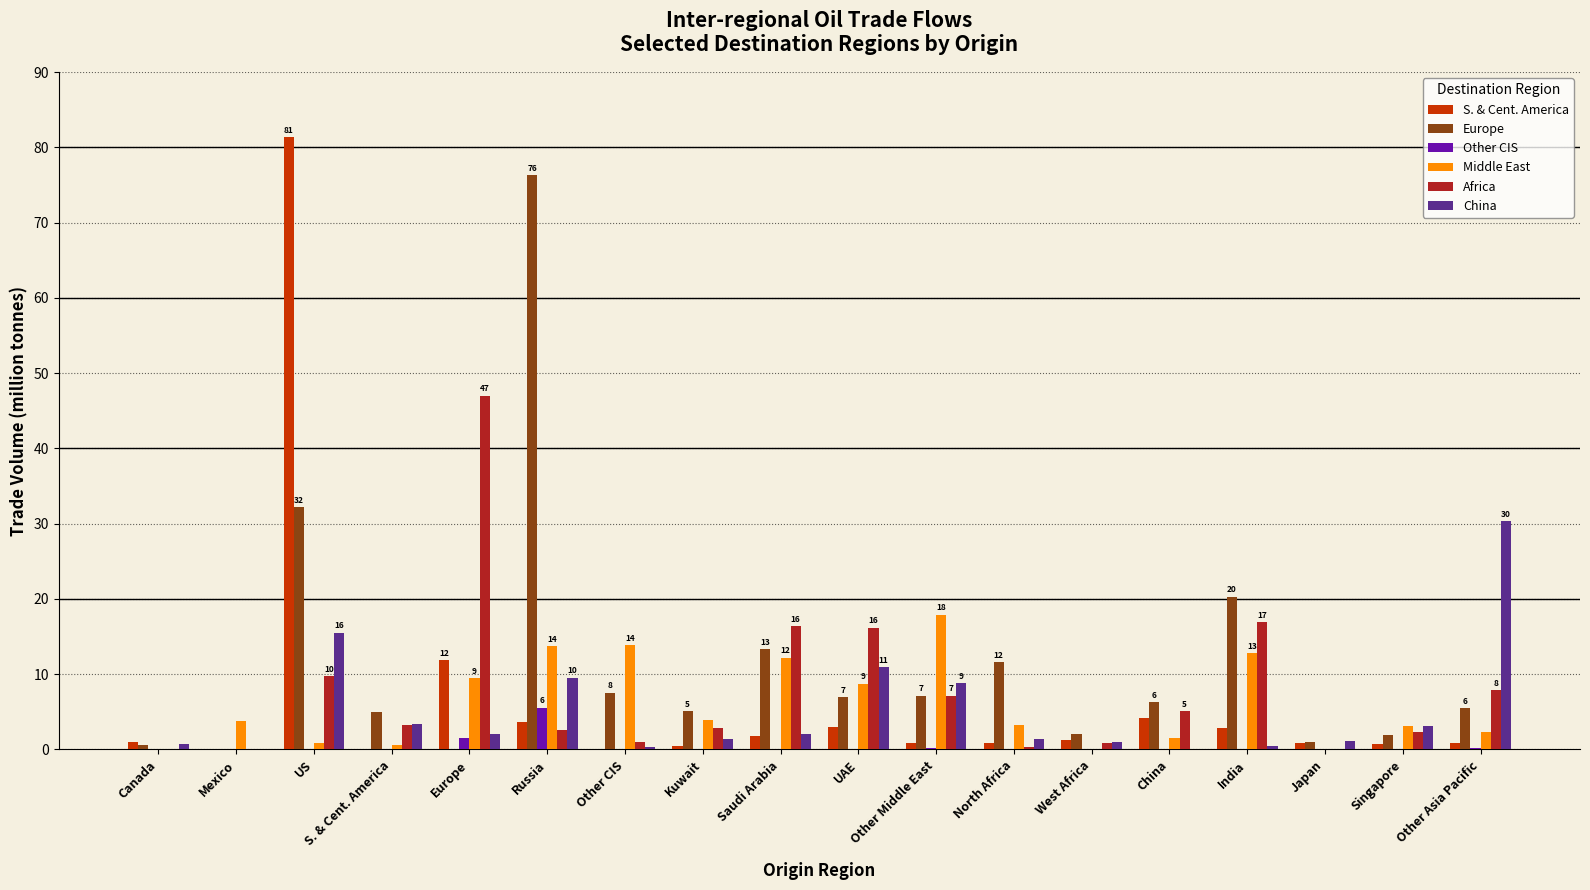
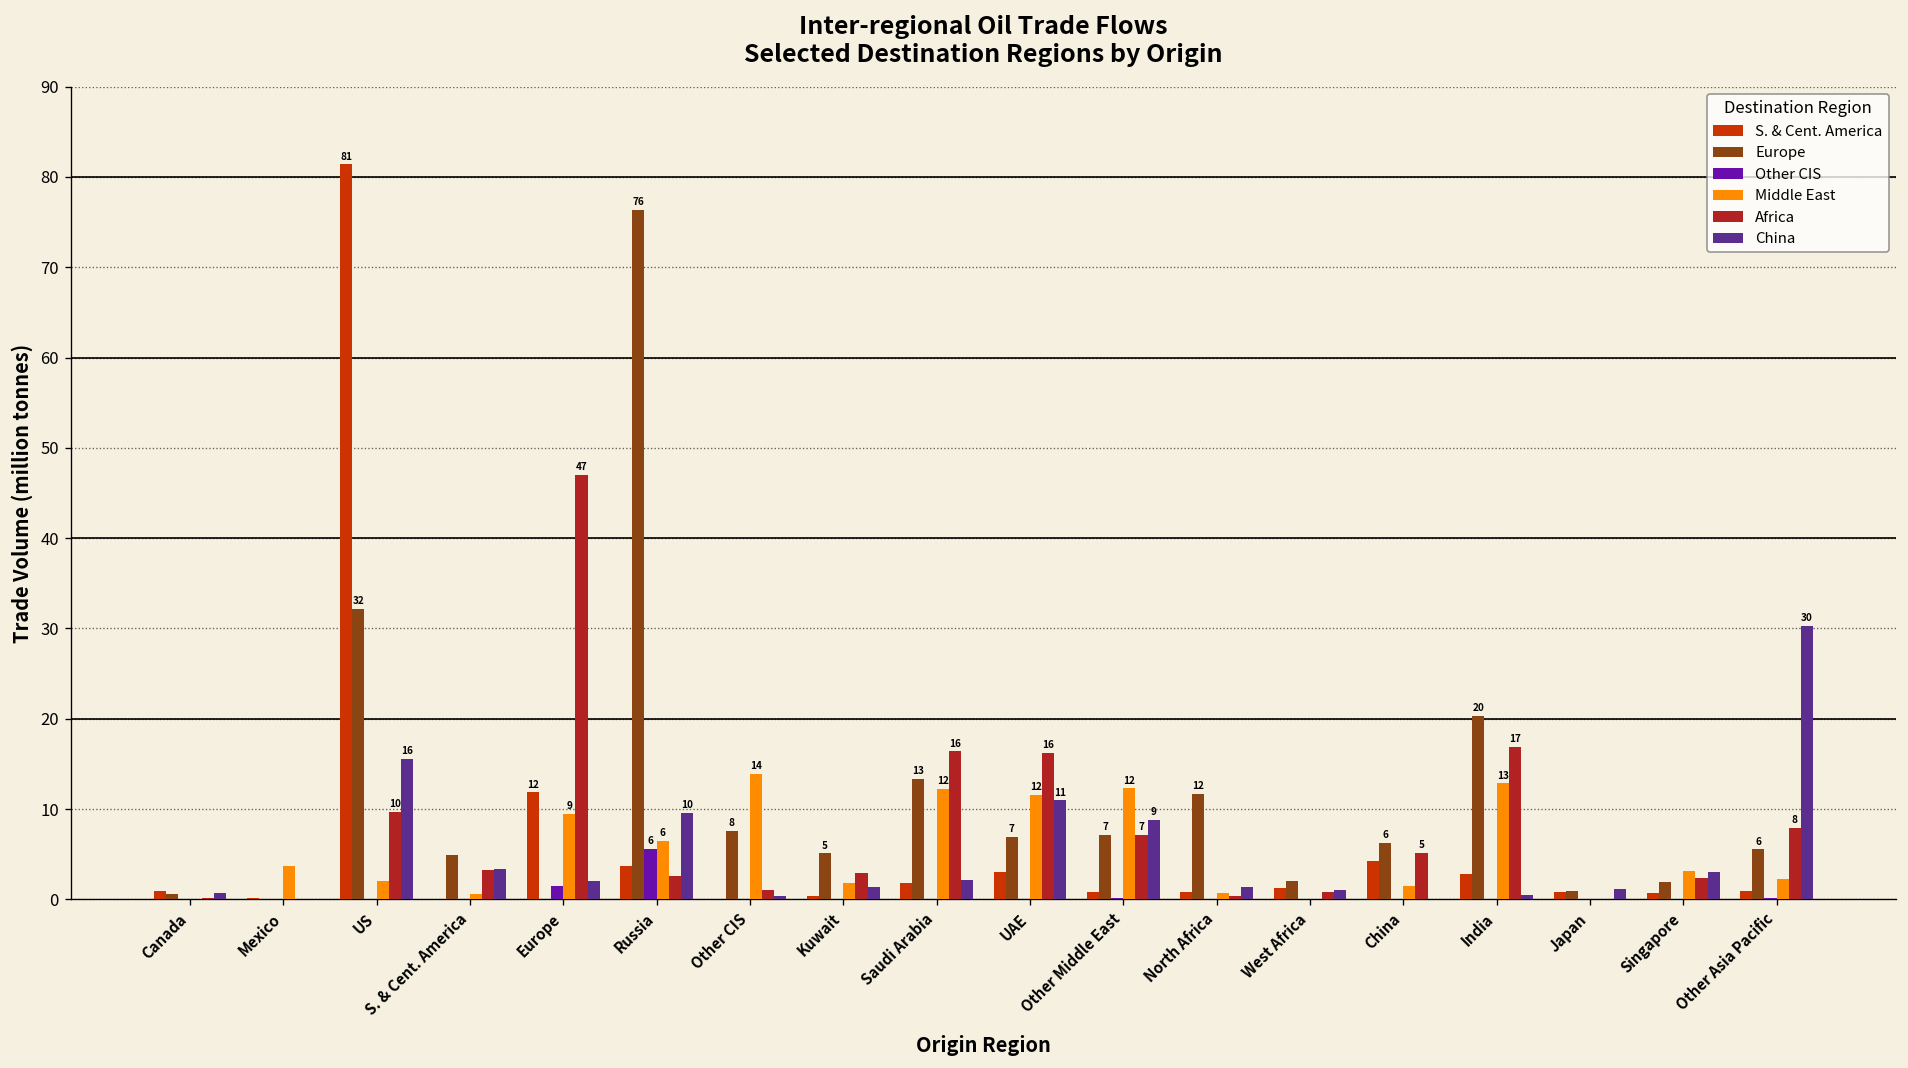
  {
    "Middle East": {
-     "US": 1,
+     "US": 2,
      "Europe": 9,
-     "Russia": 14,
+     "Russia": 6,
      "Other CIS": 14,
-     "Kuwait": 4,
+     "Kuwait": 2,
      "Saudi Arabia": 12,
-     "UAE": 9,
-     "Other Middle East": 18,
-     "North Africa": 3,
+     "UAE": 12,
+     "Other Middle East": 12,
+     "North Africa": 1,
      "India": 13
    }
  }
